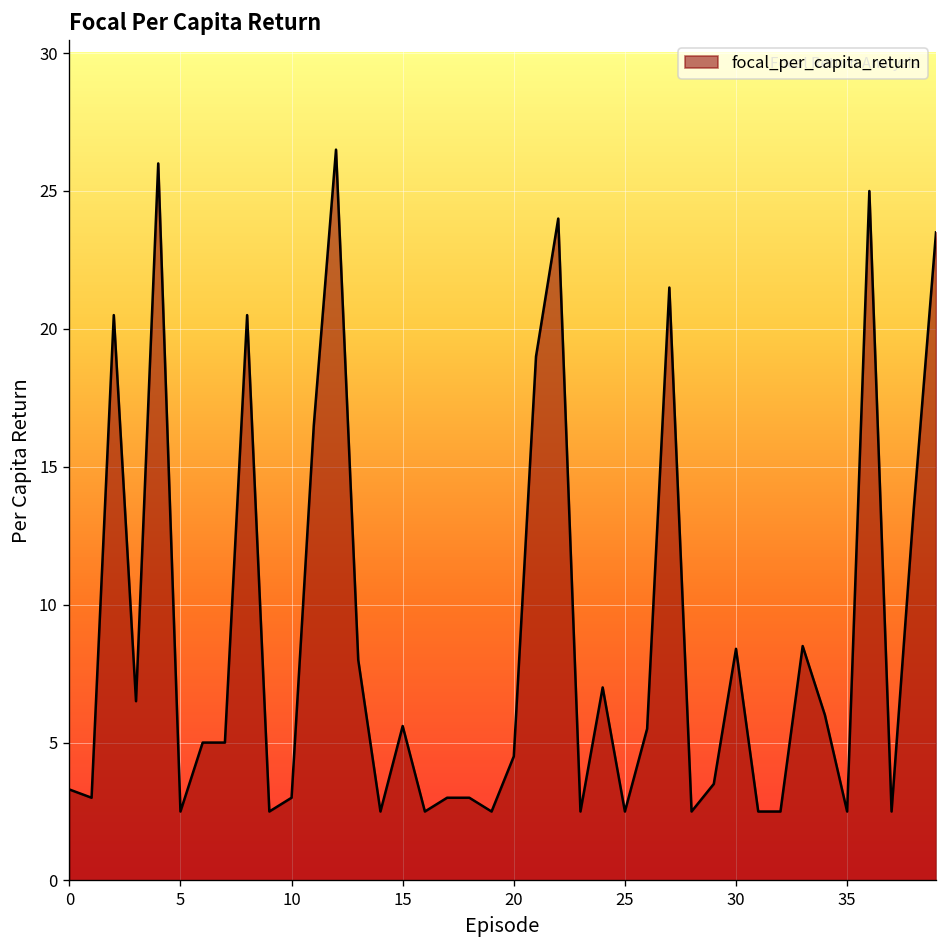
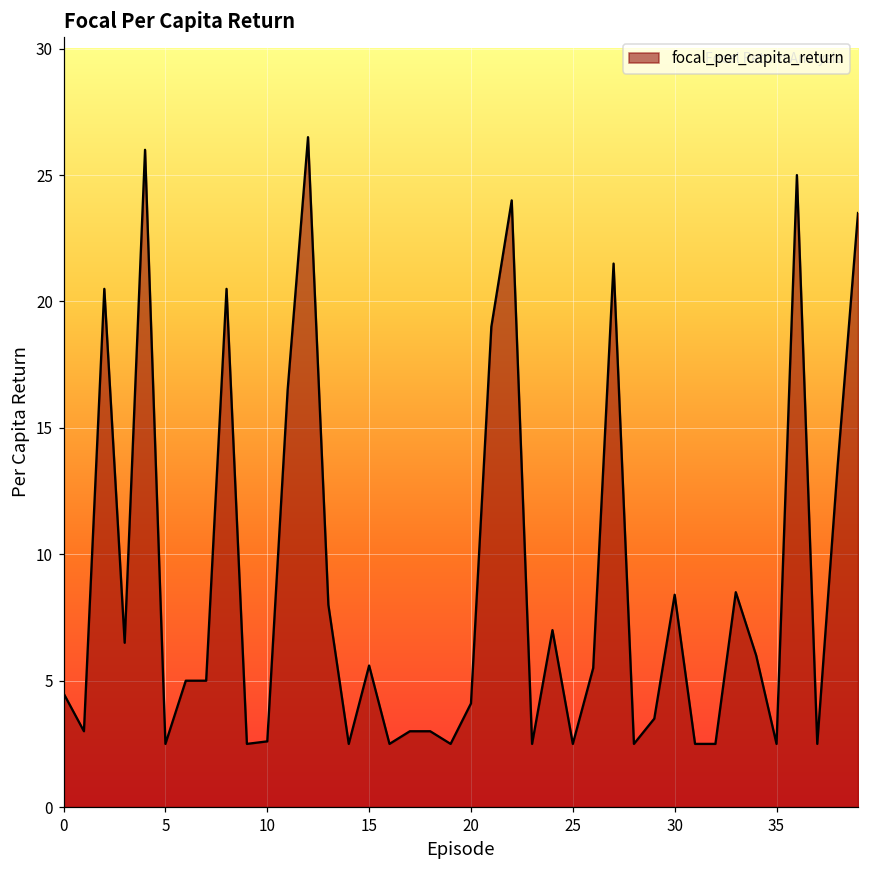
  {
-   "0": 3.3,
+   "0": 4.5,
    "5": 2.5,
-   "10": 3.0,
+   "10": 2.6,
    "15": 5.6,
-   "20": 4.5,
+   "20": 4.1,
    "25": 2.5,
    "30": 8.4,
    "35": 2.5
  }
